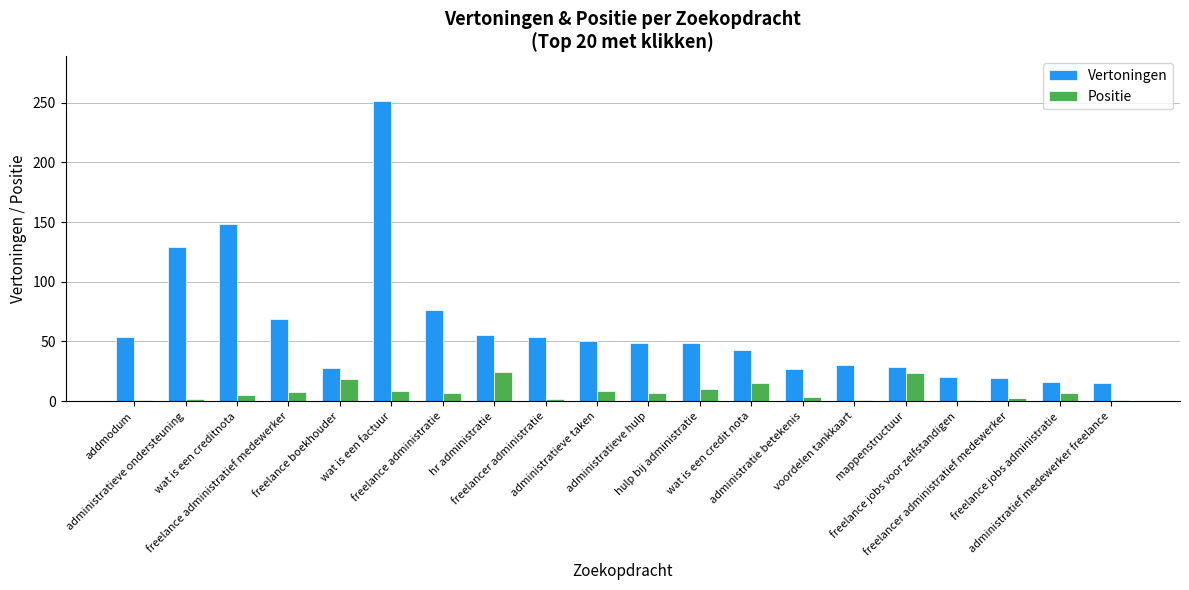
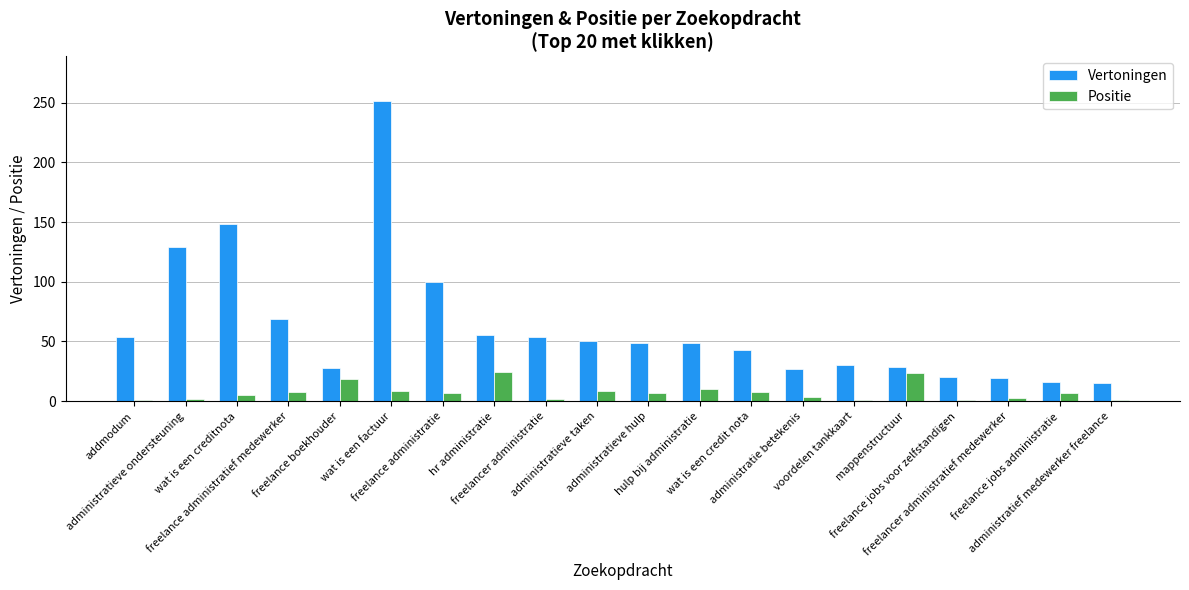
  {
    "Vertoningen": {
      "addmodum": 54,
      "administratieve ondersteuning": 129,
      "wat is een creditnota": 148,
      "freelance administratief medewerker": 69,
      "freelance boekhouder": 28,
      "wat is een factuur": 251,
-     "freelance administratie": 76,
+     "freelance administratie": 100,
      "hr administratie": 55,
      "freelancer administratie": 54,
      "administratieve taken": 50,
      "administratieve hulp": 49,
      "hulp bij administratie": 49,
      "wat is een credit nota": 43,
      "administratie betekenis": 27,
      "voordelen tankkaart": 30,
      "mappenstructuur": 29,
      "freelance jobs voor zelfstandigen": 20,
      "freelancer administratief medewerker": 19,
      "freelance jobs administratie": 16,
      "administratief medewerker freelance": 15
    },
    "Positie": {
      "wat is een creditnota": 5,
      "freelance administratief medewerker": 7,
      "freelance boekhouder": 18,
      "wat is een factuur": 9,
      "freelance administratie": 7,
      "hr administratie": 25,
      "administratieve taken": 9,
      "administratieve hulp": 7,
      "hulp bij administratie": 10,
-     "wat is een credit nota": 15,
+     "wat is een credit nota": 7,
      "administratie betekenis": 3,
      "mappenstructuur": 24,
      "freelancer administratief medewerker": 3,
      "freelance jobs administratie": 7
    }
  }
